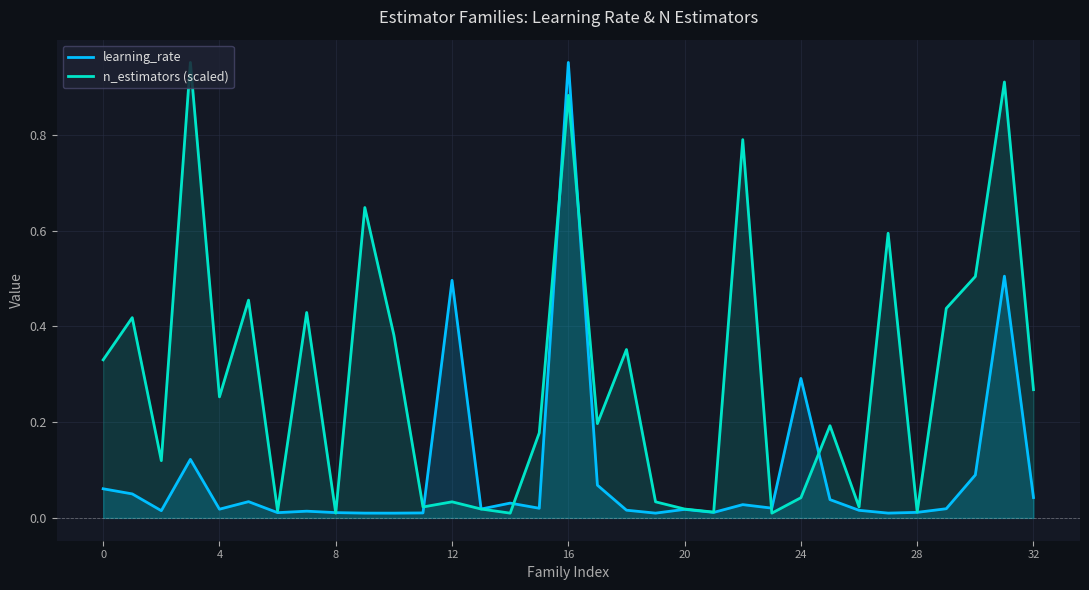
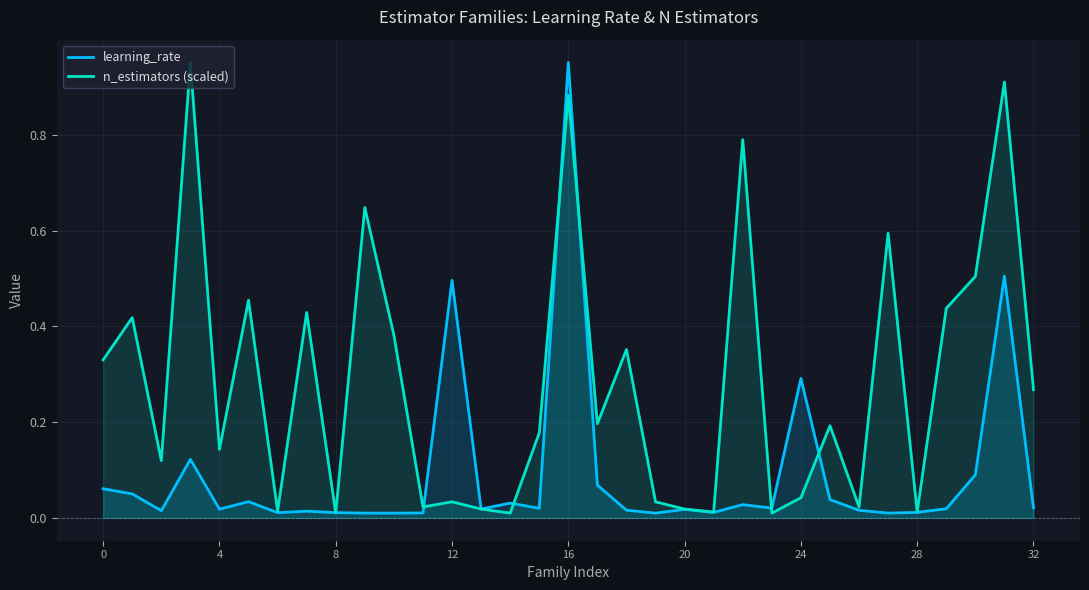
  {
    "learning_rate": {
      "0": 0.06,
      "4": 0.02,
      "12": 0.50,
      "16": 0.95,
      "24": 0.29,
-     "32": 0.04
+     "32": 0.02
    },
    "n_estimators (scaled)": {
      "0": 0.33,
-     "4": 0.25,
+     "4": 0.14,
      "12": 0.03,
      "16": 0.88,
      "24": 0.04,
      "32": 0.27
    }
  }
